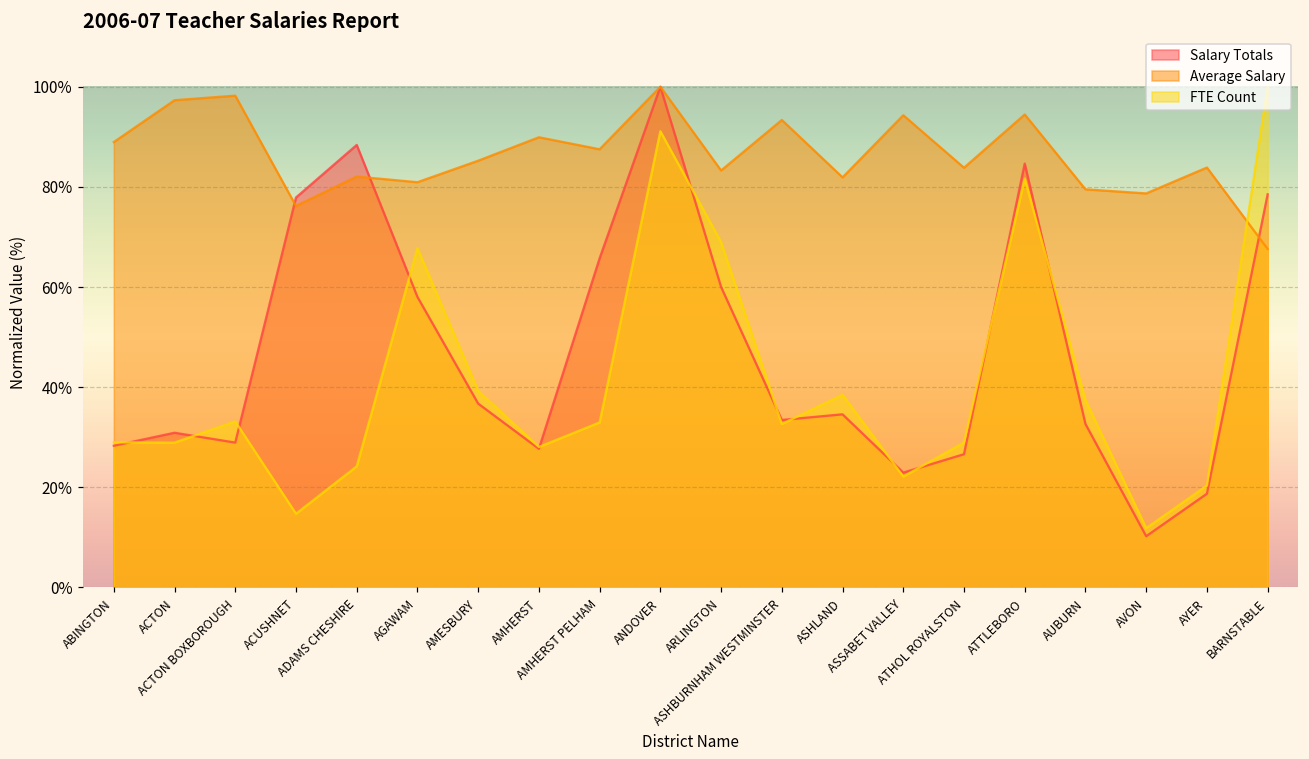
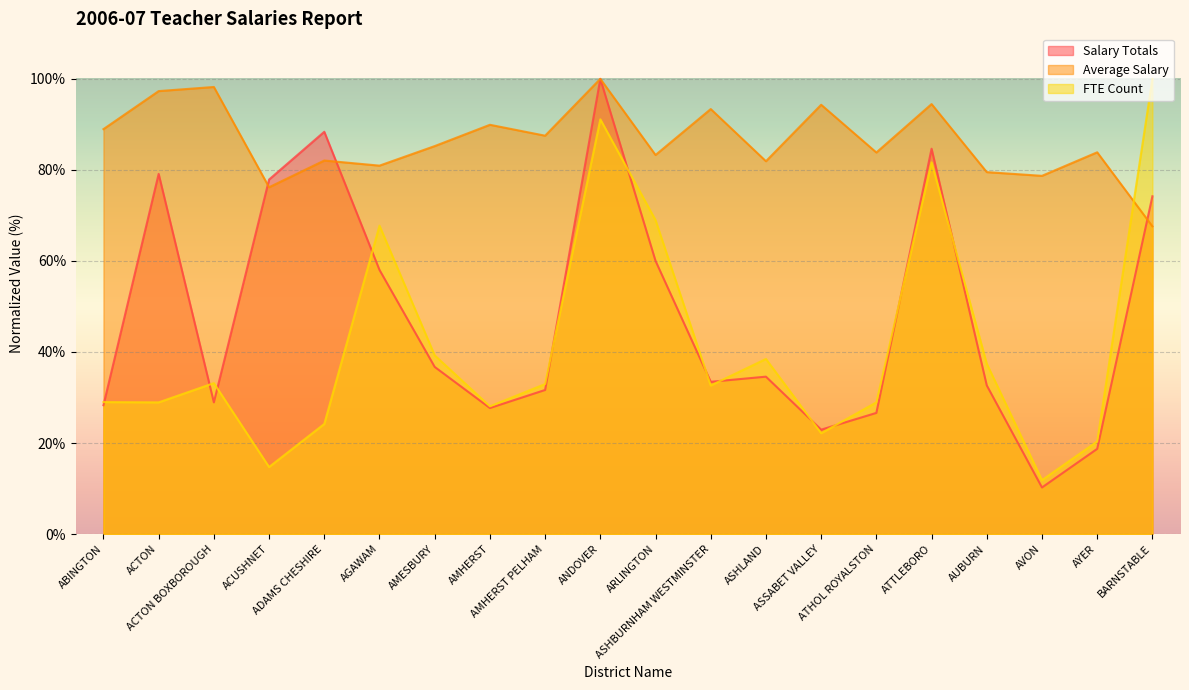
  {
    "Salary Totals": {
      "ABINGTON": "28%",
-     "ACTON": "31%",
+     "ACTON": "79%",
      "ACTON BOXBOROUGH": "29%",
      "ACUSHNET": "78%",
      "ADAMS CHESHIRE": "88%",
      "AGAWAM": "58%",
      "AMESBURY": "37%",
-     "AMHERST PELHAM": "66%",
+     "AMHERST PELHAM": "32%",
      "ARLINGTON": "60%",
      "ASHBURNHAM WESTMINSTER": "33%",
      "ASHLAND": "35%",
      "ASSABET VALLEY": "23%",
      "ATHOL ROYALSTON": "27%",
      "ATTLEBORO": "85%",
      "AUBURN": "33%",
      "AVON": "10%",
      "AYER": "19%",
-     "BARNSTABLE": "79%"
+     "BARNSTABLE": "74%"
    }
  }
